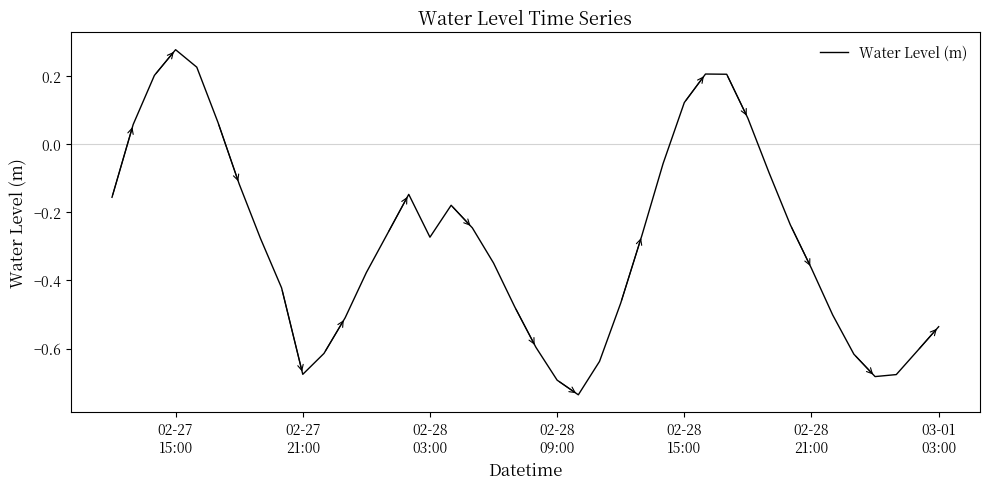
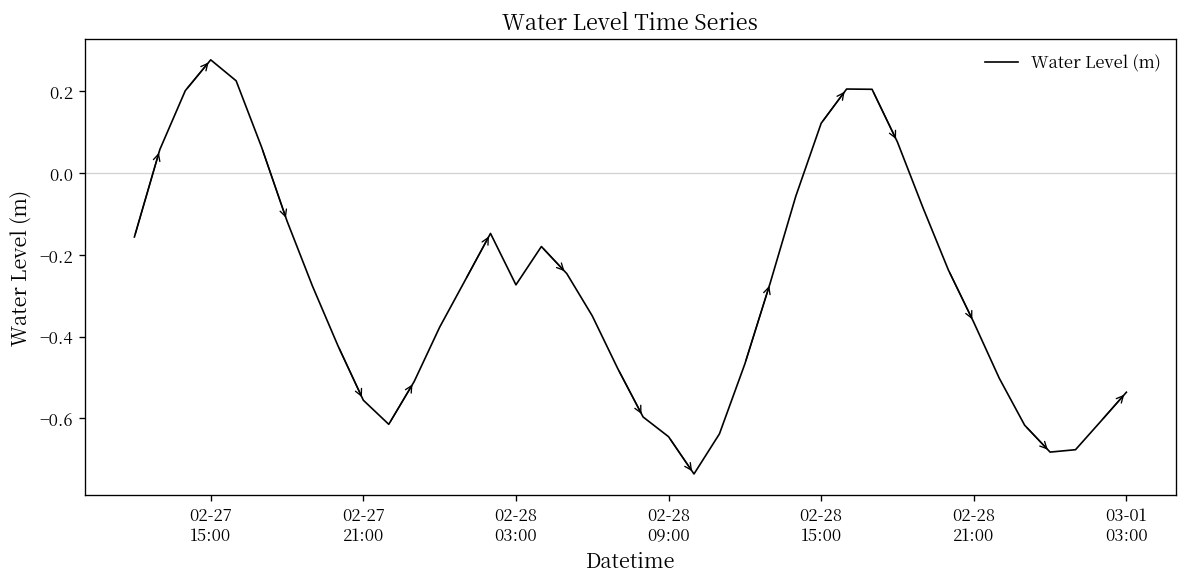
  {
    "02-27 15:00": 0.28,
-   "02-27 21:00": -0.68,
+   "02-27 21:00": -0.56,
    "02-28 03:00": -0.27,
-   "02-28 09:00": -0.69,
+   "02-28 09:00": -0.64,
    "02-28 15:00": 0.12,
    "02-28 21:00": -0.37,
    "03-01 03:00": -0.54
  }
